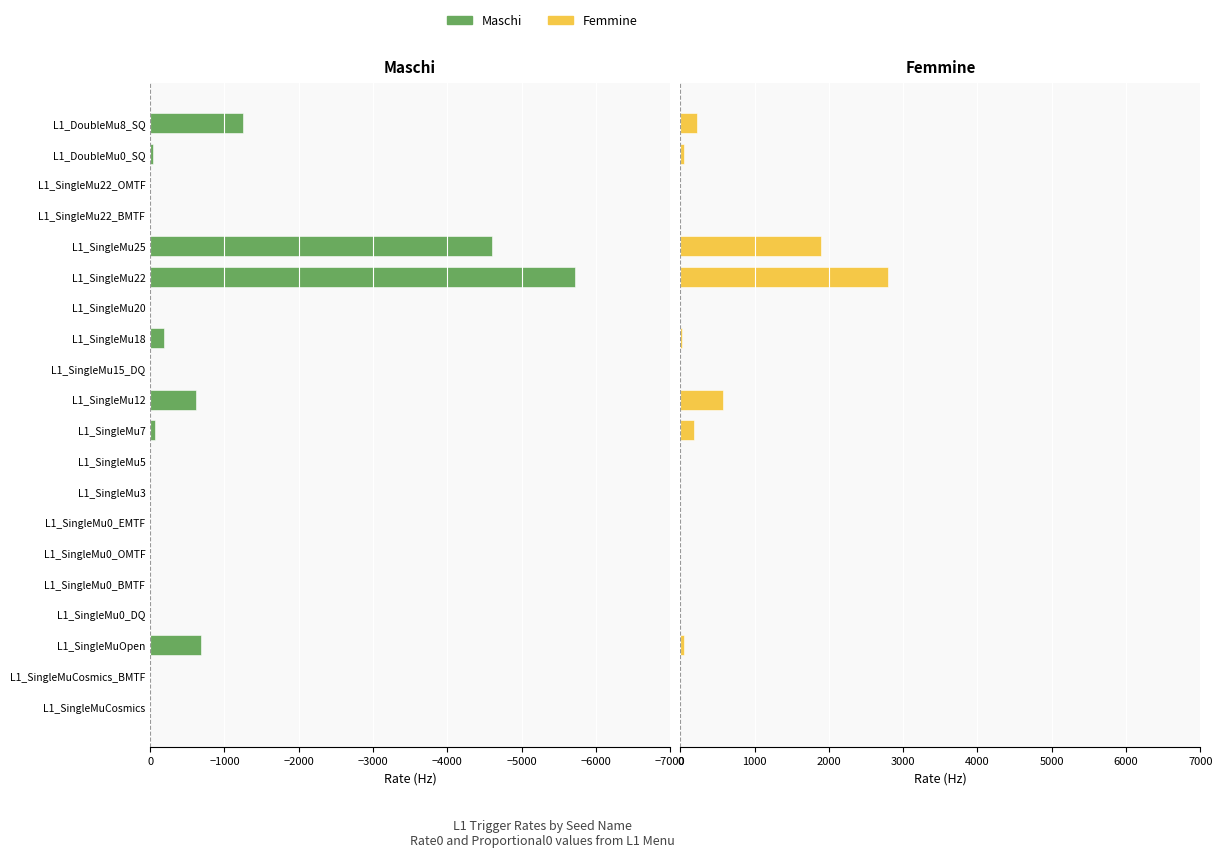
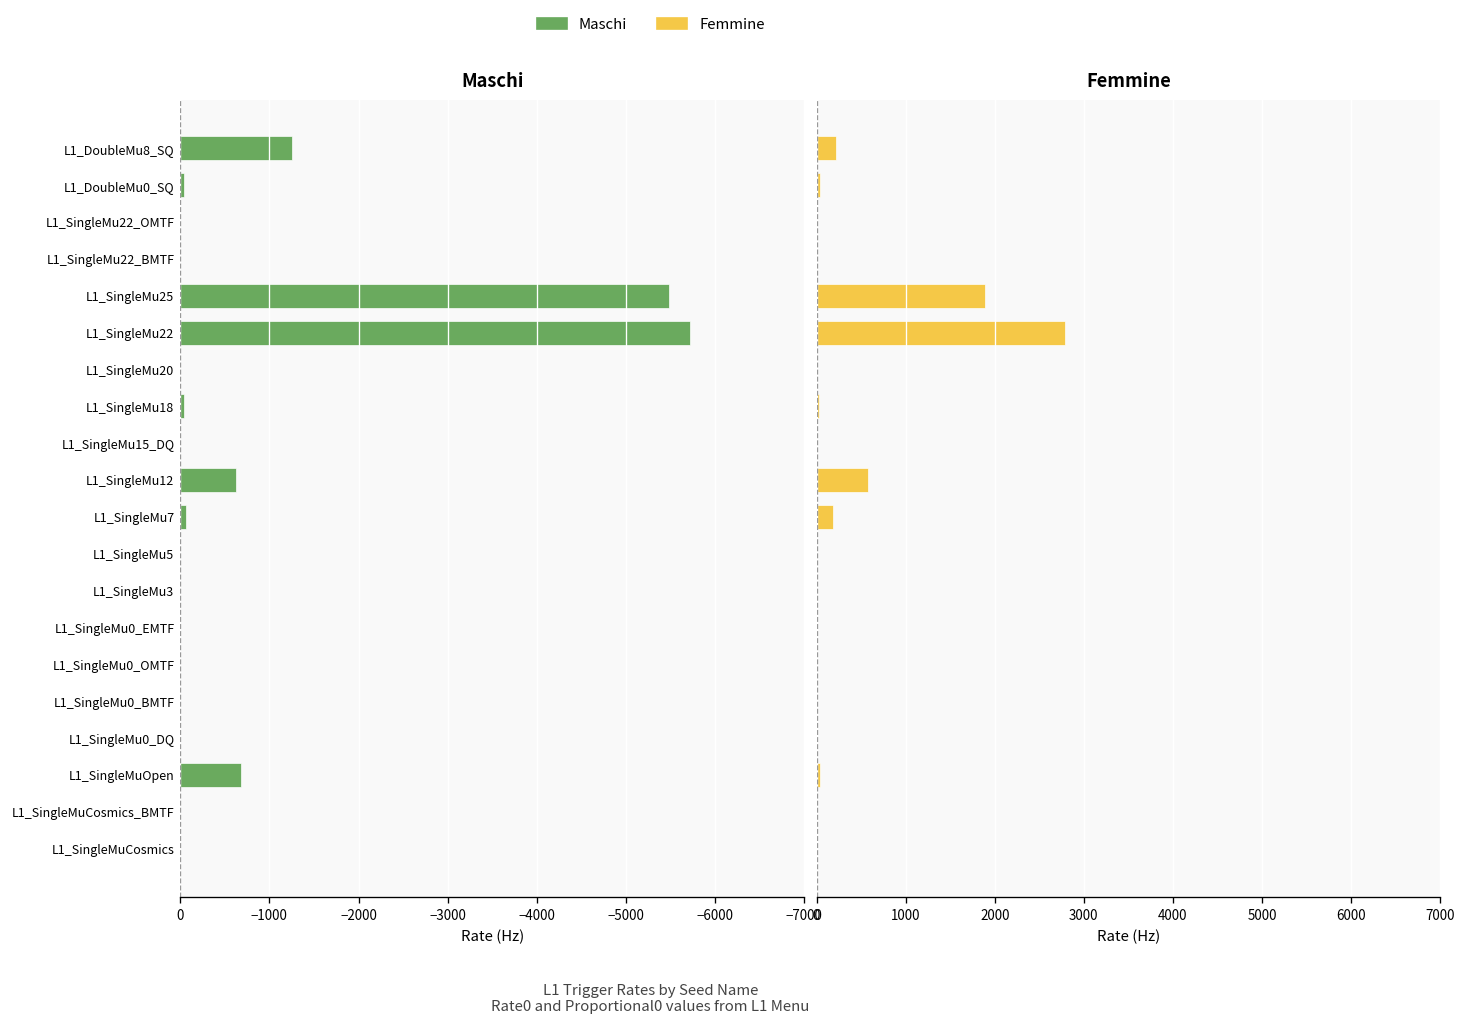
  {
    "Maschi": {
      "L1_DoubleMu8_SQ": -1300,
      "L1_DoubleMu0_SQ": 0,
      "L1_SingleMu22_OMTF": 0,
      "L1_SingleMu22_BMTF": 0,
-     "L1_SingleMu25": -4600,
+     "L1_SingleMu25": -5500,
      "L1_SingleMu22": -5700,
      "L1_SingleMu20": 0,
-     "L1_SingleMu18": -200,
+     "L1_SingleMu18": 0,
      "L1_SingleMu15_DQ": 0,
      "L1_SingleMu12": -600,
      "L1_SingleMu7": -100,
      "L1_SingleMu5": 0,
      "L1_SingleMu3": 0,
      "L1_SingleMu0_EMTF": 0,
      "L1_SingleMu0_OMTF": 0,
      "L1_SingleMu0_BMTF": 0,
      "L1_SingleMu0_DQ": 0,
      "L1_SingleMuOpen": -700,
      "L1_SingleMuCosmics_BMTF": 0,
      "L1_SingleMuCosmics": 0
    }
  }
